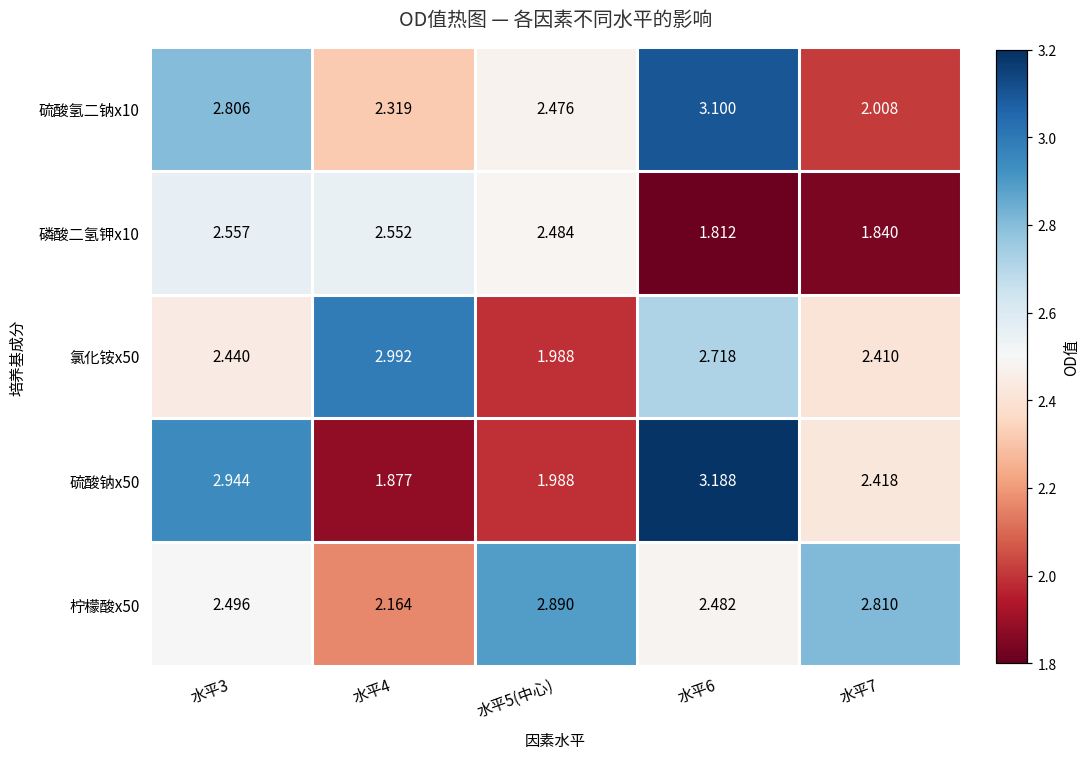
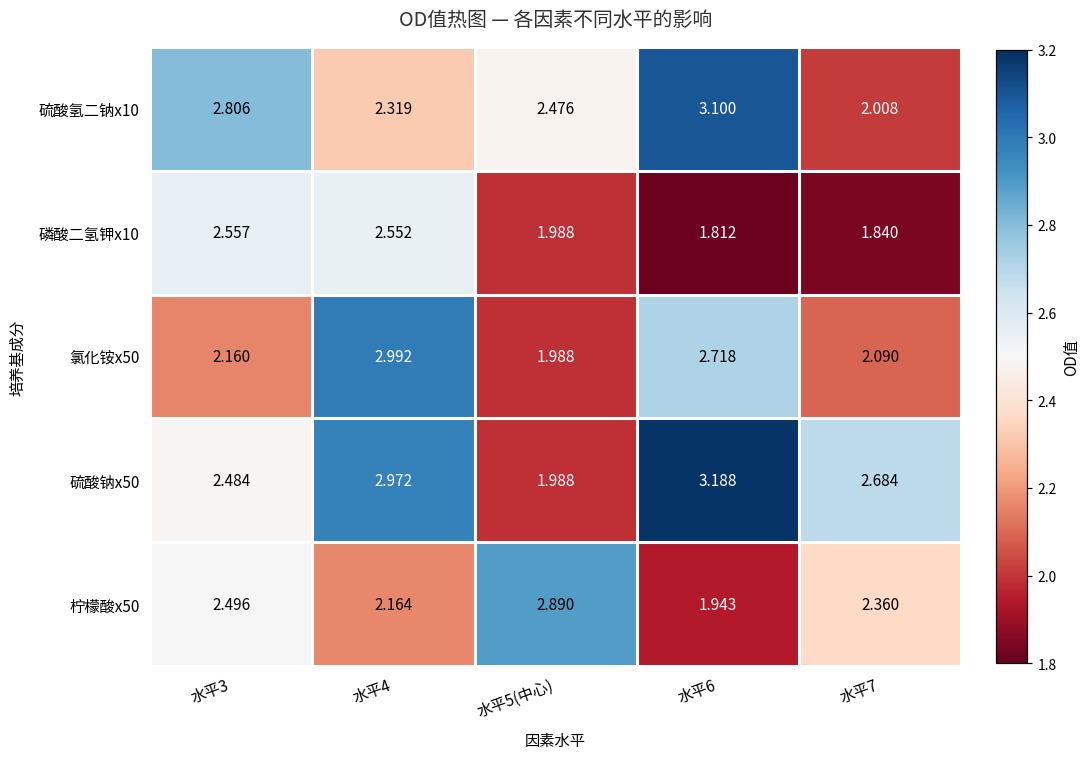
  {
    "硫酸氢二钠x10": {
      "水平3": 2.806,
      "水平4": 2.319,
      "水平5(中心)": 2.476,
      "水平6": 3.100,
      "水平7": 2.008
    },
    "磷酸二氢钾x10": {
      "水平3": 2.557,
      "水平4": 2.552,
-     "水平5(中心)": 2.484,
+     "水平5(中心)": 1.988,
      "水平6": 1.812,
      "水平7": 1.840
    },
    "氯化铵x50": {
-     "水平3": 2.440,
+     "水平3": 2.160,
      "水平4": 2.992,
      "水平5(中心)": 1.988,
      "水平6": 2.718,
-     "水平7": 2.410
+     "水平7": 2.090
    },
    "硫酸钠x50": {
-     "水平3": 2.944,
-     "水平4": 1.877,
+     "水平3": 2.484,
+     "水平4": 2.972,
      "水平5(中心)": 1.988,
      "水平6": 3.188,
-     "水平7": 2.418
+     "水平7": 2.684
    },
    "柠檬酸x50": {
      "水平3": 2.496,
      "水平4": 2.164,
      "水平5(中心)": 2.890,
-     "水平6": 2.482,
-     "水平7": 2.810
+     "水平6": 1.943,
+     "水平7": 2.360
    }
  }
